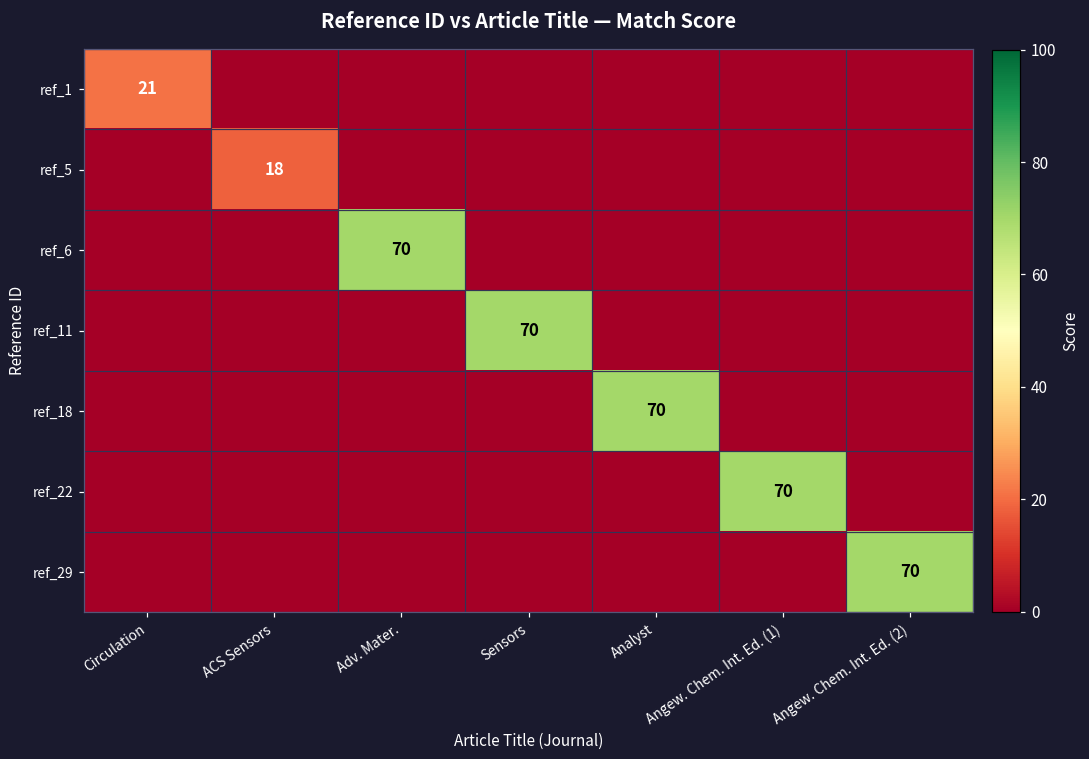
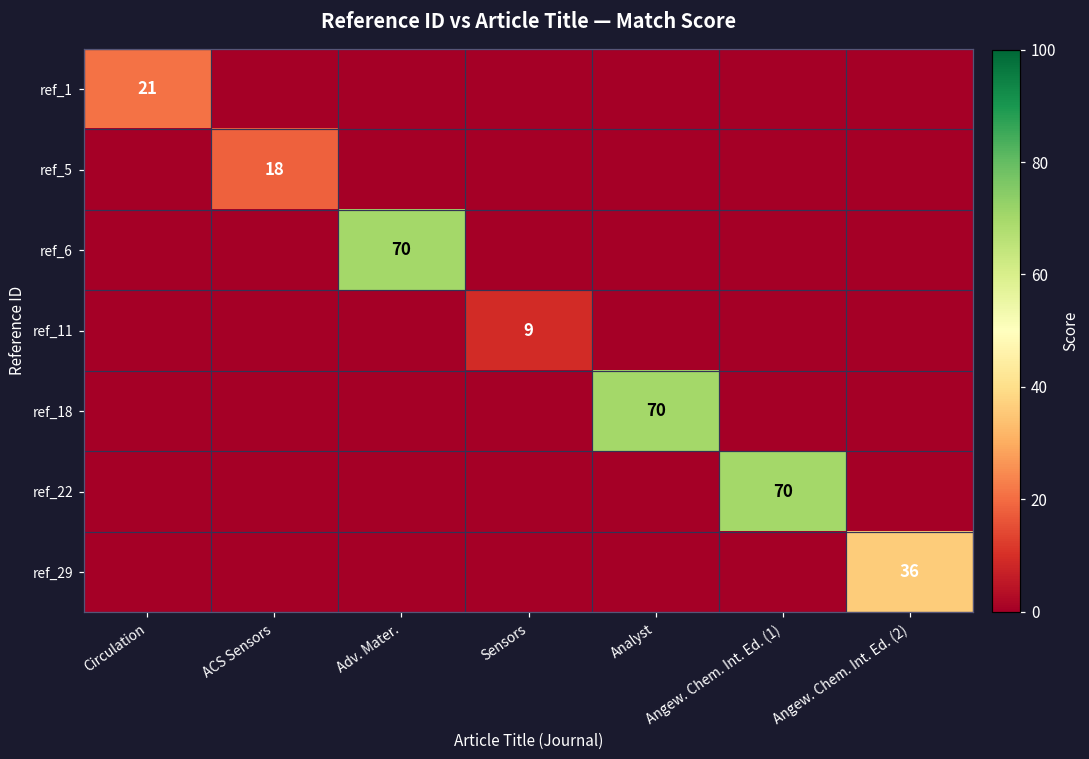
  {
    "ref_1": {
      "Circulation": 21
    },
    "ref_5": {
      "ACS Sensors": 18
    },
    "ref_6": {
      "Adv. Mater.": 70
    },
    "ref_11": {
-     "Sensors": 70
+     "Sensors": 9
    },
    "ref_18": {
      "Analyst": 70
    },
    "ref_22": {
      "Angew. Chem. Int. Ed. (1)": 70
    },
    "ref_29": {
-     "Angew. Chem. Int. Ed. (2)": 70
+     "Angew. Chem. Int. Ed. (2)": 36
    }
  }
